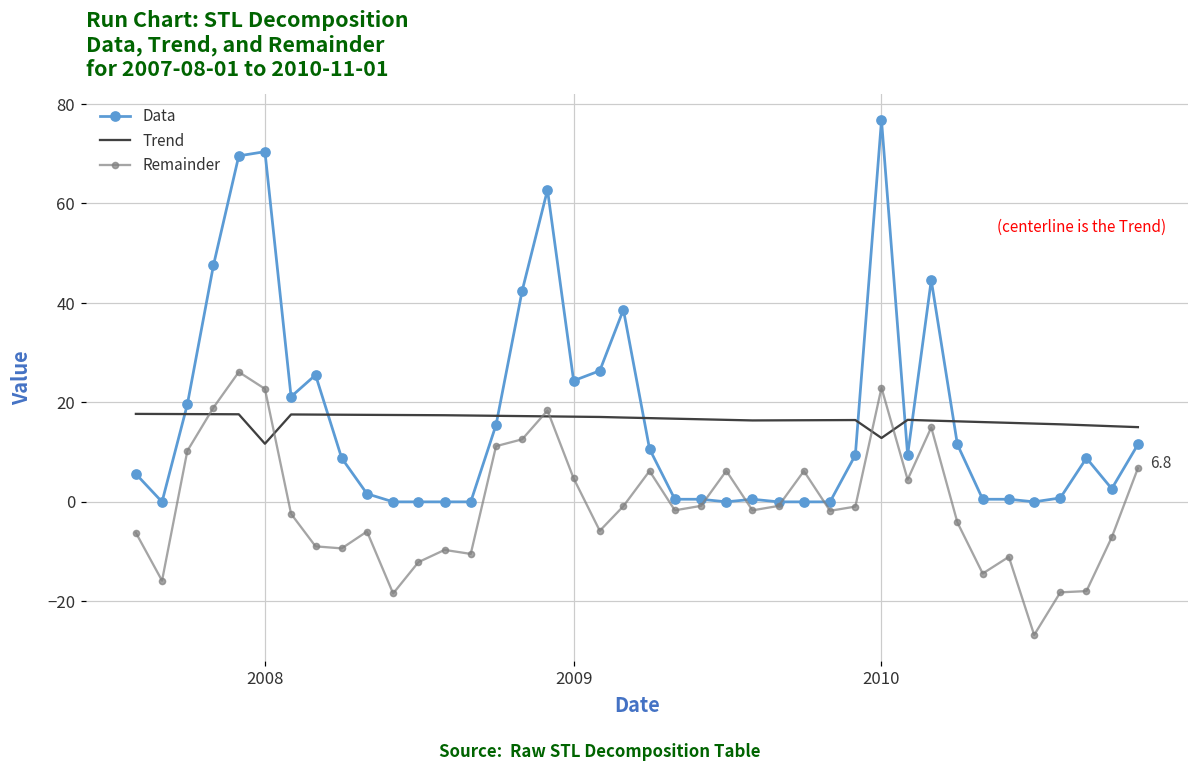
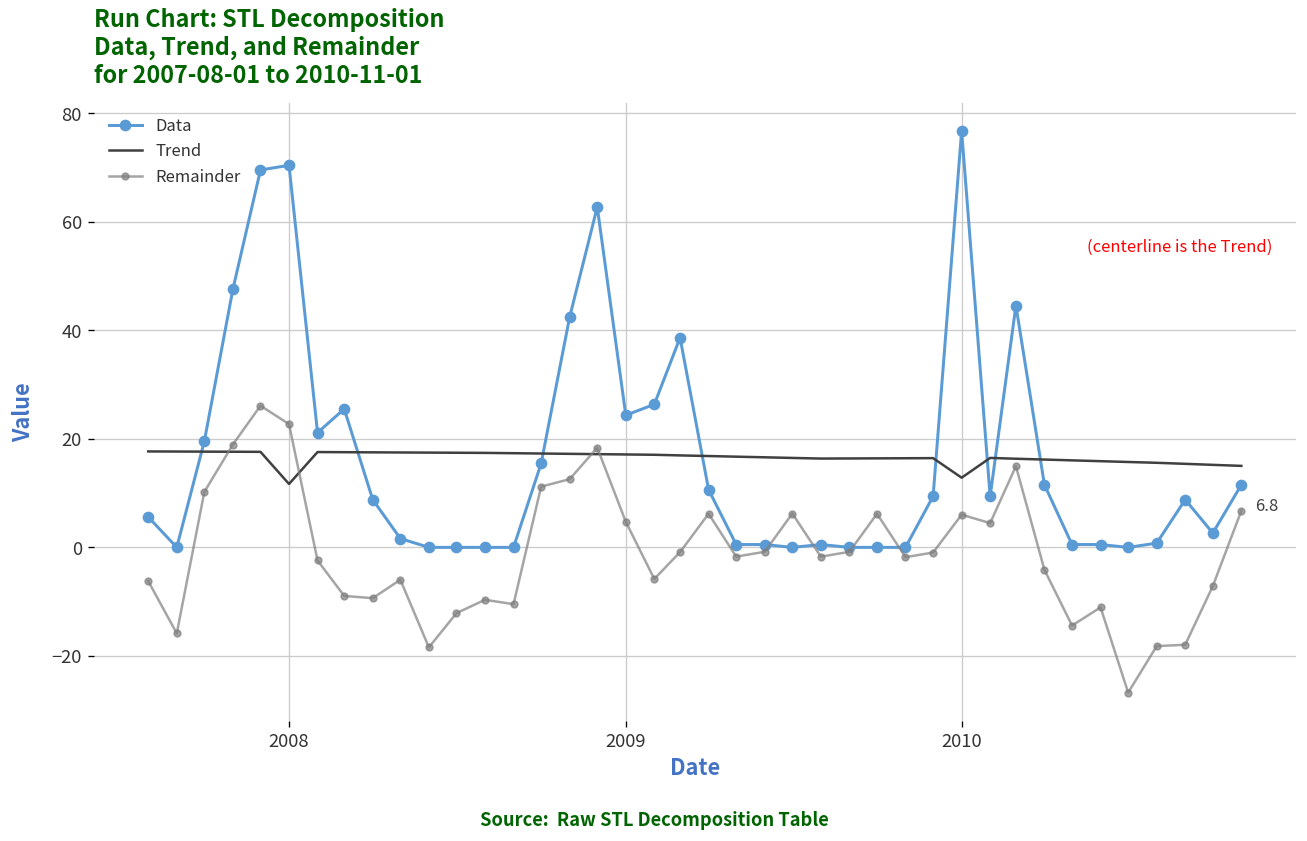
  {
    "Data": {
      "2008": 70,
      "2009": 24,
      "2010": 77
    },
    "Trend": {
      "2008": 12,
      "2009": 17,
      "2010": 13
    },
    "Remainder": {
      "2008": 23,
      "2009": 5,
-     "2010": 23
+     "2010": 6
    }
  }
